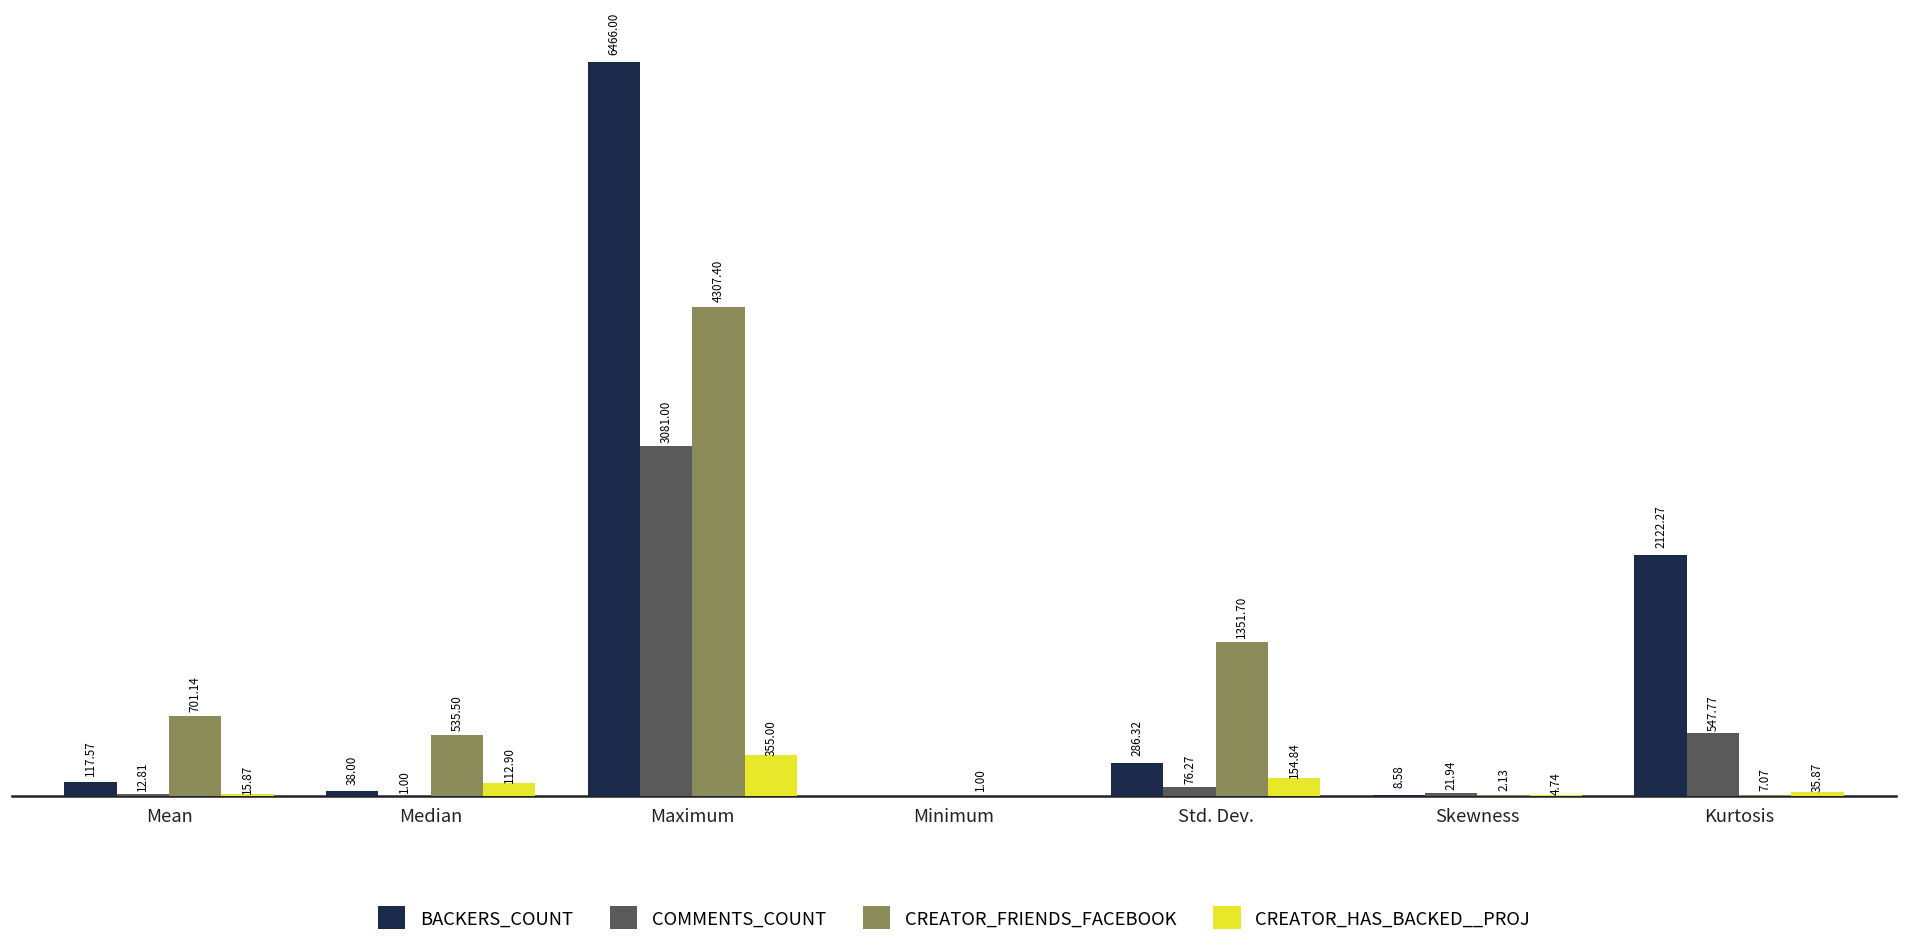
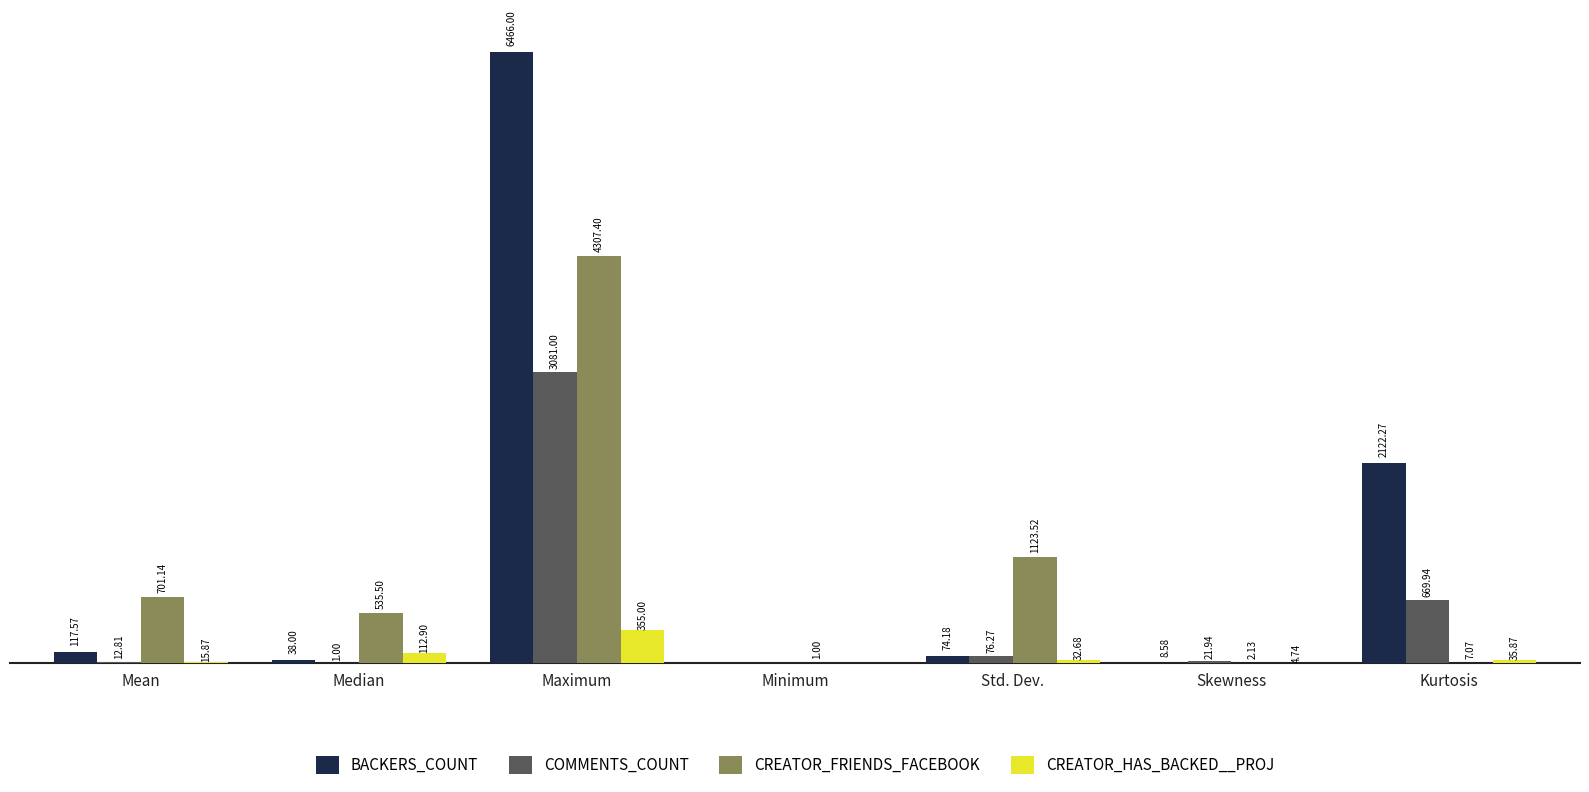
  {
    "BACKERS_COUNT": {
      "Mean": 117.57,
      "Median": 38.00,
      "Maximum": 6466.00,
-     "Std. Dev.": 286.32,
+     "Std. Dev.": 74.18,
      "Skewness": 8.58,
      "Kurtosis": 2122.27
    },
    "COMMENTS_COUNT": {
      "Mean": 12.81,
      "Median": 1.00,
      "Maximum": 3081.00,
      "Std. Dev.": 76.27,
      "Skewness": 21.94,
-     "Kurtosis": 547.77
+     "Kurtosis": 669.94
    },
    "CREATOR_FRIENDS_FACEBOOK": {
      "Mean": 701.14,
      "Median": 535.50,
      "Maximum": 4307.40,
      "Minimum": 1.00,
-     "Std. Dev.": 1351.70,
+     "Std. Dev.": 1123.52,
      "Skewness": 2.13,
      "Kurtosis": 7.07
    },
    "CREATOR_HAS_BACKED__PROJ": {
      "Mean": 15.87,
      "Median": 112.90,
      "Maximum": 355.00,
-     "Std. Dev.": 154.84,
+     "Std. Dev.": 32.68,
      "Skewness": 4.74,
      "Kurtosis": 35.87
    }
  }
